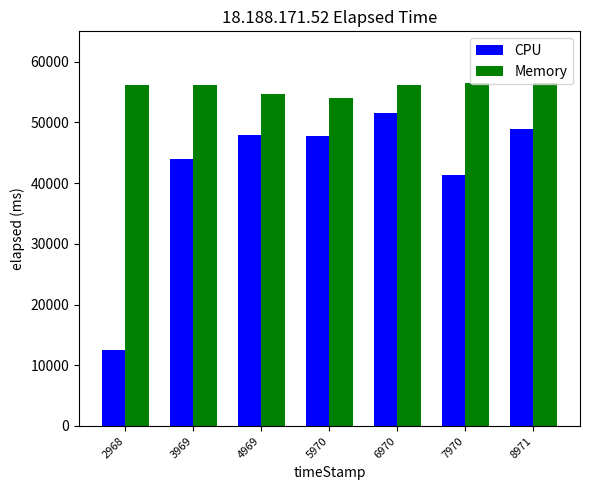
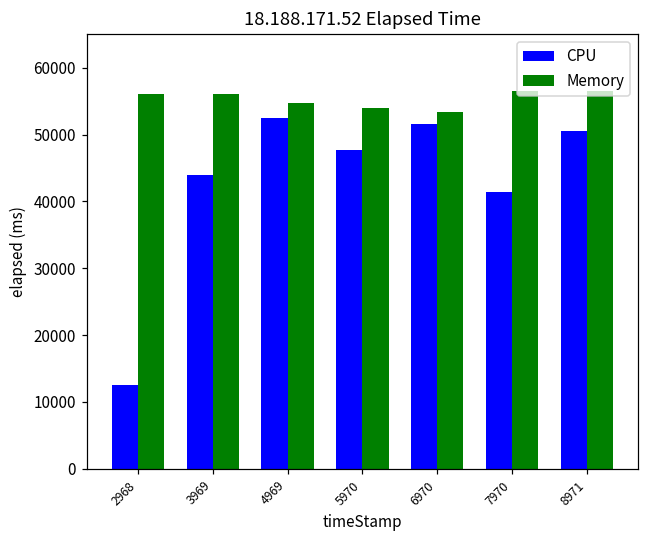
  {
    "CPU": {
      "2968": 13000,
      "3969": 44000,
-     "4969": 48000,
+     "4969": 52000,
      "5970": 48000,
      "6970": 52000,
      "7970": 41000,
-     "8971": 49000
+     "8971": 51000
    },
    "Memory": {
      "2968": 56000,
      "3969": 56000,
      "4969": 55000,
      "5970": 54000,
-     "6970": 56000
+     "6970": 53000
    }
  }
